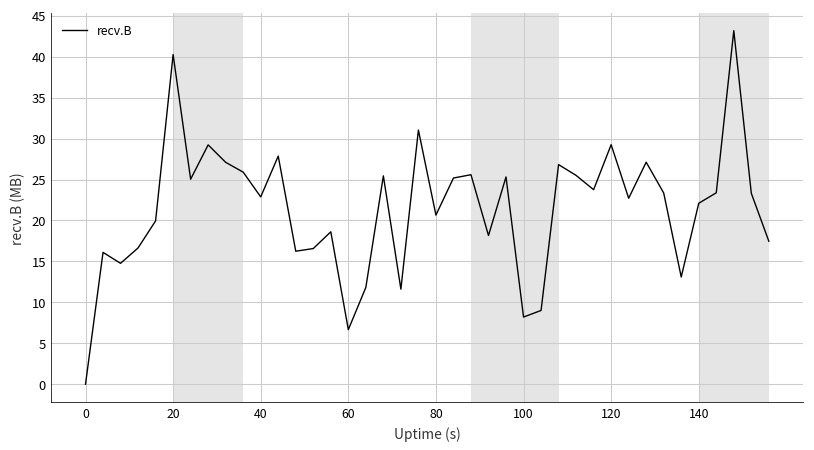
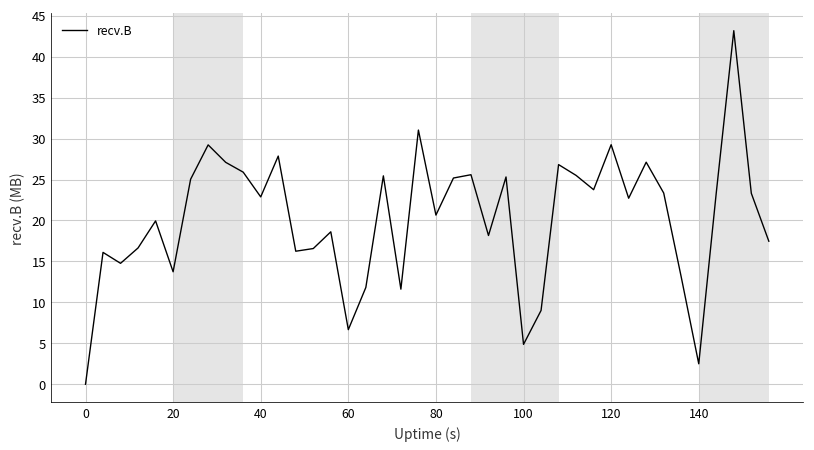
  {
    "0": 0,
-   "20": 40,
+   "20": 14,
    "40": 23,
    "60": 7,
    "80": 21,
-   "100": 8,
+   "100": 5,
    "120": 29,
-   "140": 22
+   "140": 2
  }
